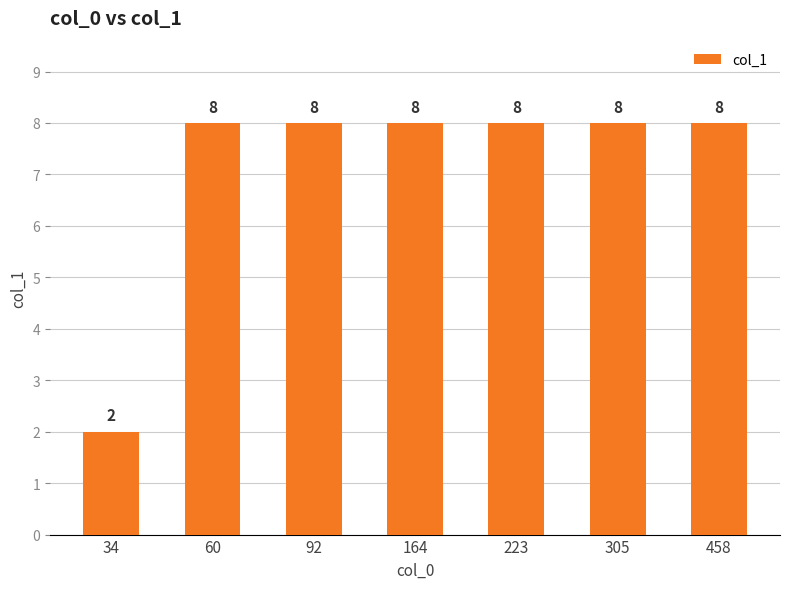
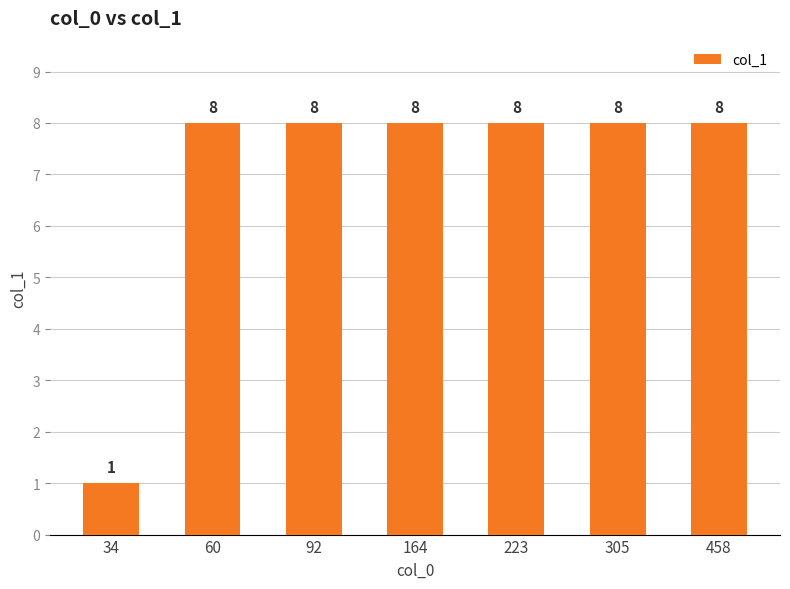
  {
-   "34": 2,
+   "34": 1,
    "60": 8,
    "92": 8,
    "164": 8,
    "223": 8,
    "305": 8,
    "458": 8
  }
